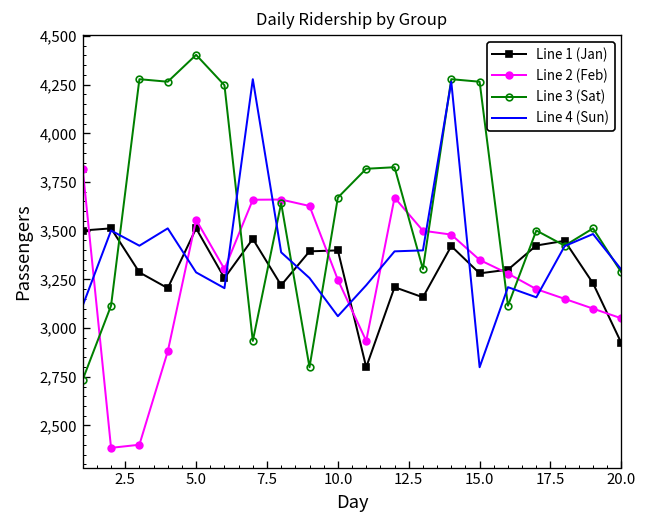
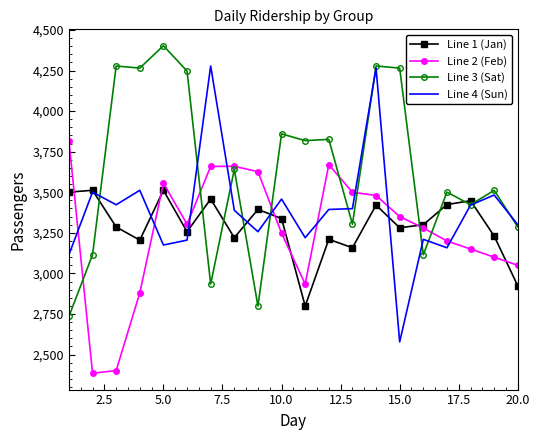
  {
    "Line 1 (Jan)": {
      "5.0": "3,510",
-     "10.0": "3,400",
+     "10.0": "3,340",
      "15.0": "3,280",
      "20.0": "2,920"
    },
    "Line 2 (Feb)": {
      "5.0": "3,560",
      "10.0": "3,250",
      "15.0": "3,350",
      "20.0": "3,050"
    },
    "Line 3 (Sat)": {
      "5.0": "4,400",
-     "10.0": "3,670",
+     "10.0": "3,860",
      "15.0": "4,270"
    },
    "Line 4 (Sun)": {
-     "5.0": "3,290",
-     "10.0": "3,060",
-     "15.0": "2,800"
+     "5.0": "3,180",
+     "10.0": "3,460",
+     "15.0": "2,580"
    }
  }
